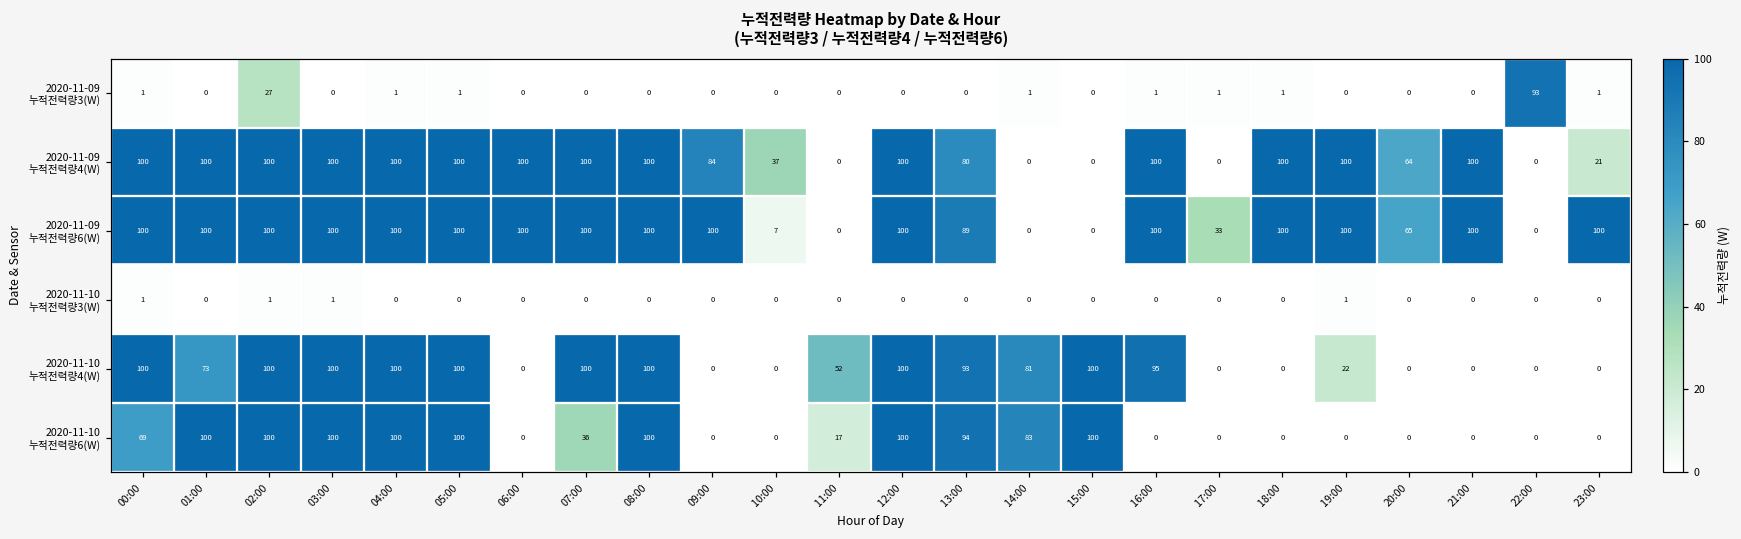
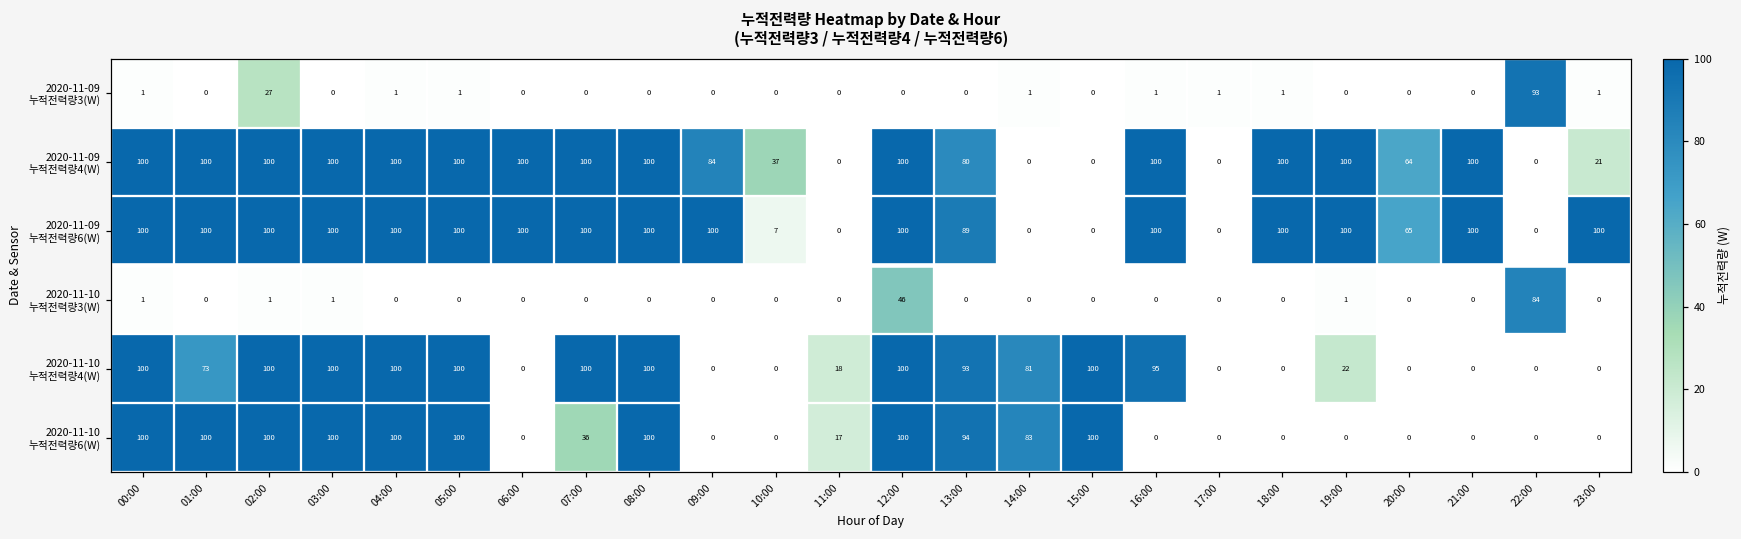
  {
    "2020-11-09 누적전력량3(W)": {
      "00:00": 1,
      "01:00": 0,
      "02:00": 27,
      "03:00": 0,
      "04:00": 1,
      "05:00": 1,
      "06:00": 0,
      "07:00": 0,
      "08:00": 0,
      "09:00": 0,
      "10:00": 0,
      "11:00": 0,
      "12:00": 0,
      "13:00": 0,
      "14:00": 1,
      "15:00": 0,
      "16:00": 1,
      "17:00": 1,
      "18:00": 1,
      "19:00": 0,
      "20:00": 0,
      "21:00": 0,
      "22:00": 93,
      "23:00": 1
    },
    "2020-11-09 누적전력량4(W)": {
      "00:00": 100,
      "01:00": 100,
      "02:00": 100,
      "03:00": 100,
      "04:00": 100,
      "05:00": 100,
      "06:00": 100,
      "07:00": 100,
      "08:00": 100,
      "09:00": 84,
      "10:00": 37,
      "11:00": 0,
      "12:00": 100,
      "13:00": 80,
      "14:00": 0,
      "15:00": 0,
      "16:00": 100,
      "17:00": 0,
      "18:00": 100,
      "19:00": 100,
      "20:00": 64,
      "21:00": 100,
      "22:00": 0,
      "23:00": 21
    },
    "2020-11-09 누적전력량6(W)": {
      "00:00": 100,
      "01:00": 100,
      "02:00": 100,
      "03:00": 100,
      "04:00": 100,
      "05:00": 100,
      "06:00": 100,
      "07:00": 100,
      "08:00": 100,
      "09:00": 100,
      "10:00": 7,
      "11:00": 0,
      "12:00": 100,
      "13:00": 89,
      "14:00": 0,
      "15:00": 0,
      "16:00": 100,
-     "17:00": 33,
+     "17:00": 0,
      "18:00": 100,
      "19:00": 100,
      "20:00": 65,
      "21:00": 100,
      "22:00": 0,
      "23:00": 100
    },
    "2020-11-10 누적전력량3(W)": {
      "00:00": 1,
      "01:00": 0,
      "02:00": 1,
      "03:00": 1,
      "04:00": 0,
      "05:00": 0,
      "06:00": 0,
      "07:00": 0,
      "08:00": 0,
      "09:00": 0,
      "10:00": 0,
      "11:00": 0,
-     "12:00": 0,
+     "12:00": 46,
      "13:00": 0,
      "14:00": 0,
      "15:00": 0,
      "16:00": 0,
      "17:00": 0,
      "18:00": 0,
      "19:00": 1,
      "20:00": 0,
      "21:00": 0,
-     "22:00": 0,
+     "22:00": 84,
      "23:00": 0
    },
    "2020-11-10 누적전력량4(W)": {
      "00:00": 100,
      "01:00": 73,
      "02:00": 100,
      "03:00": 100,
      "04:00": 100,
      "05:00": 100,
      "06:00": 0,
      "07:00": 100,
      "08:00": 100,
      "09:00": 0,
      "10:00": 0,
-     "11:00": 52,
+     "11:00": 18,
      "12:00": 100,
      "13:00": 93,
      "14:00": 81,
      "15:00": 100,
      "16:00": 95,
      "17:00": 0,
      "18:00": 0,
      "19:00": 22,
      "20:00": 0,
      "21:00": 0,
      "22:00": 0,
      "23:00": 0
    },
    "2020-11-10 누적전력량6(W)": {
-     "00:00": 69,
+     "00:00": 100,
      "01:00": 100,
      "02:00": 100,
      "03:00": 100,
      "04:00": 100,
      "05:00": 100,
      "06:00": 0,
      "07:00": 36,
      "08:00": 100,
      "09:00": 0,
      "10:00": 0,
      "11:00": 17,
      "12:00": 100,
      "13:00": 94,
      "14:00": 83,
      "15:00": 100,
      "16:00": 0,
      "17:00": 0,
      "18:00": 0,
      "19:00": 0,
      "20:00": 0,
      "21:00": 0,
      "22:00": 0,
      "23:00": 0
    }
  }
